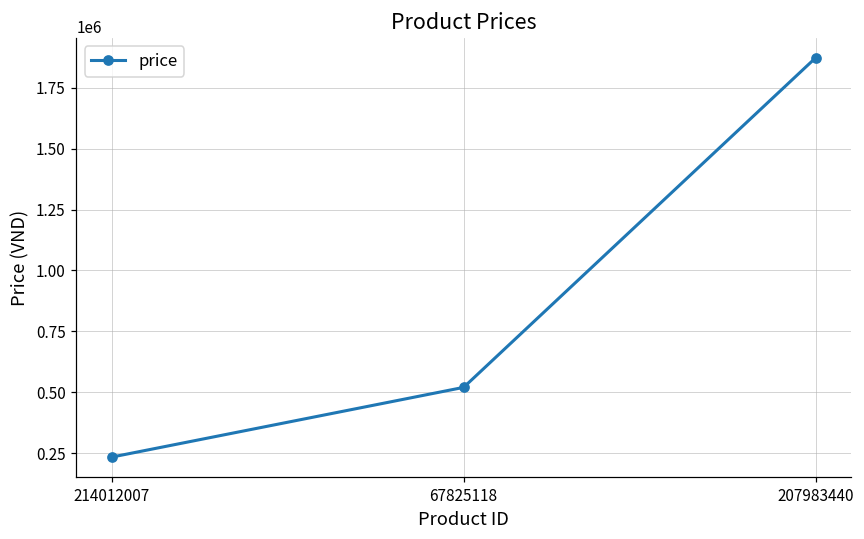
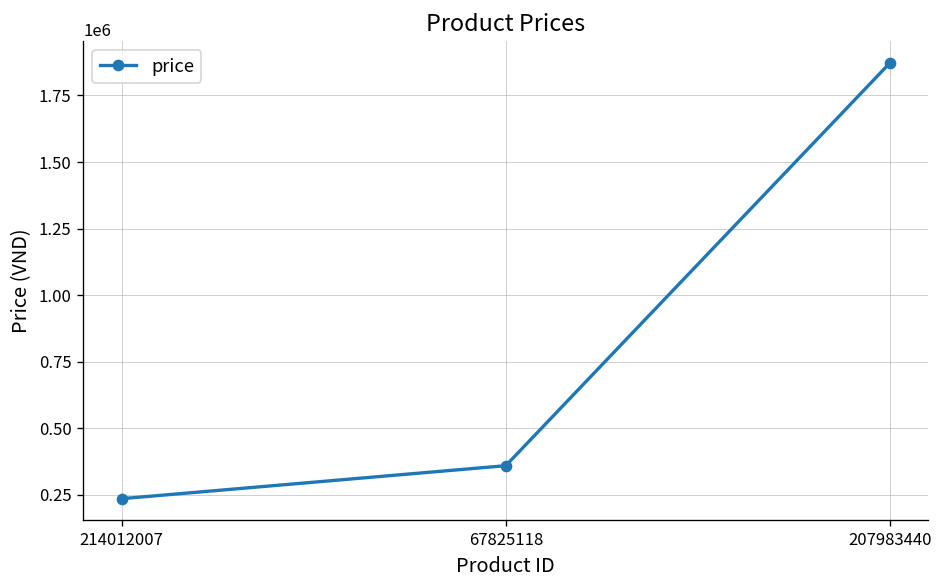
  {
    "214012007": 240000,
-   "67825118": 520000,
+   "67825118": 360000,
    "207983440": 1870000
  }
